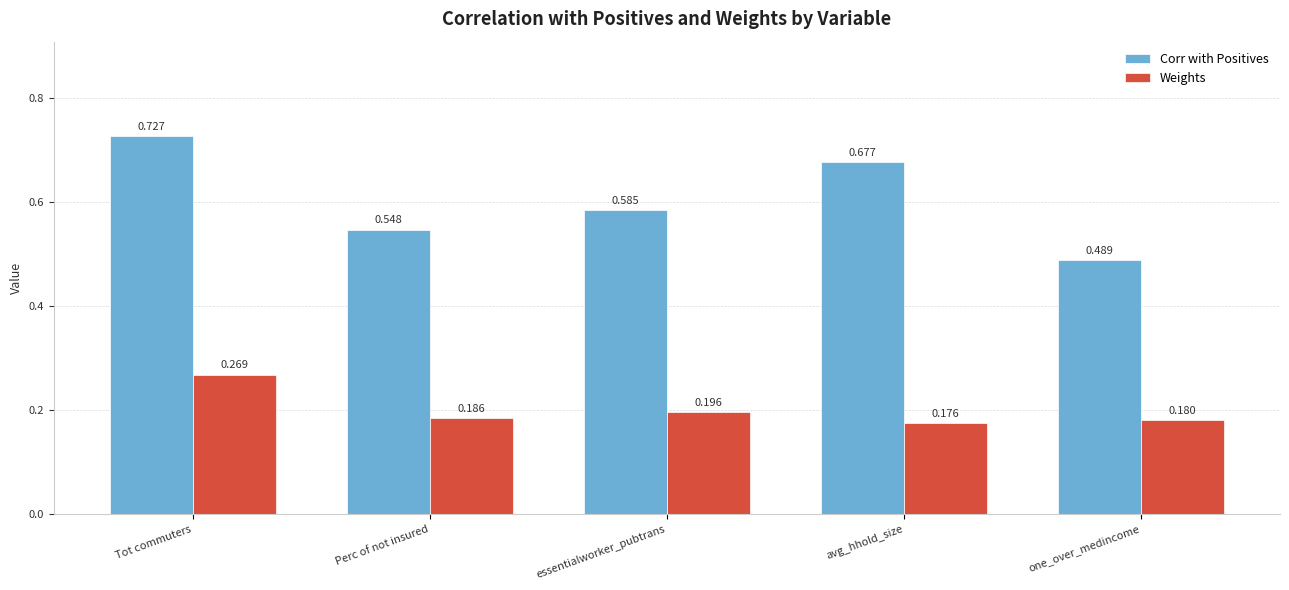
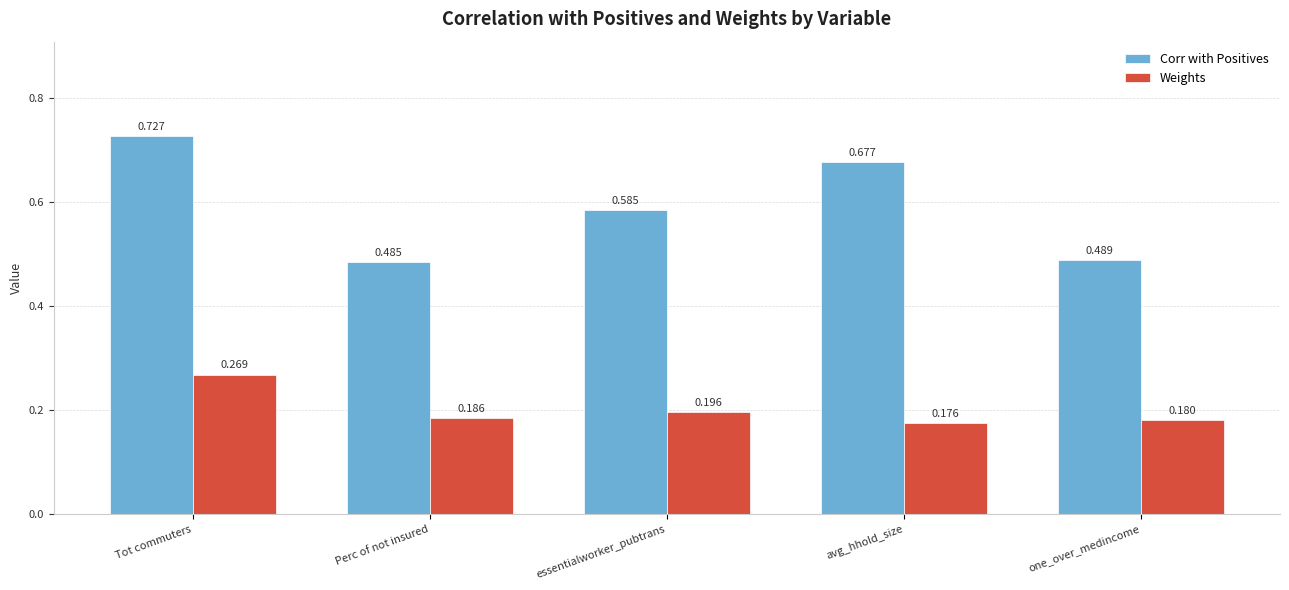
  {
    "Corr with Positives": {
      "Tot commuters": 0.727,
-     "Perc of not insured": 0.548,
+     "Perc of not insured": 0.485,
      "essentialworker_pubtrans": 0.585,
      "avg_hhold_size": 0.677,
      "one_over_medincome": 0.489
    },
    "Weights": {
      "Tot commuters": 0.269,
      "Perc of not insured": 0.186,
      "essentialworker_pubtrans": 0.196,
      "avg_hhold_size": 0.176,
      "one_over_medincome": 0.180
    }
  }
